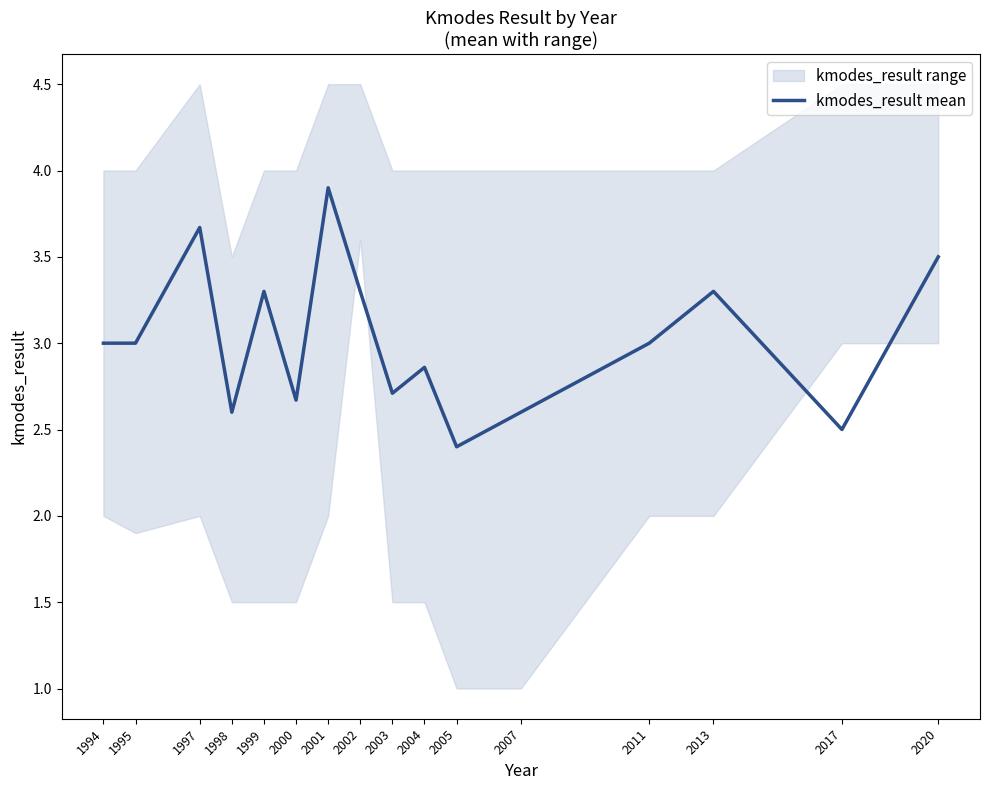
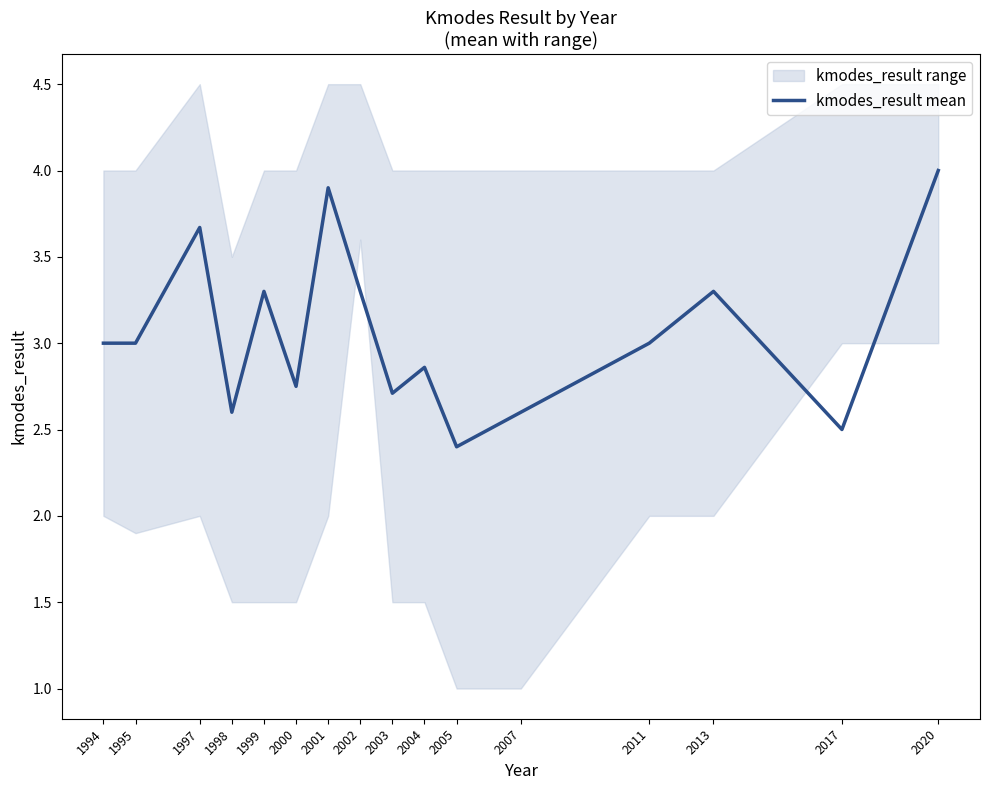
  {
    "kmodes_result mean": {
      "1994": 3.00,
      "1995": 3.00,
      "1997": 3.67,
      "1998": 2.60,
      "1999": 3.30,
-     "2000": 2.67,
+     "2000": 2.75,
      "2001": 3.90,
      "2002": 3.30,
      "2003": 2.71,
      "2004": 2.86,
      "2005": 2.40,
      "2007": 2.60,
      "2011": 3.00,
      "2013": 3.30,
      "2017": 2.50,
-     "2020": 3.5
+     "2020": 4.0
    }
  }
